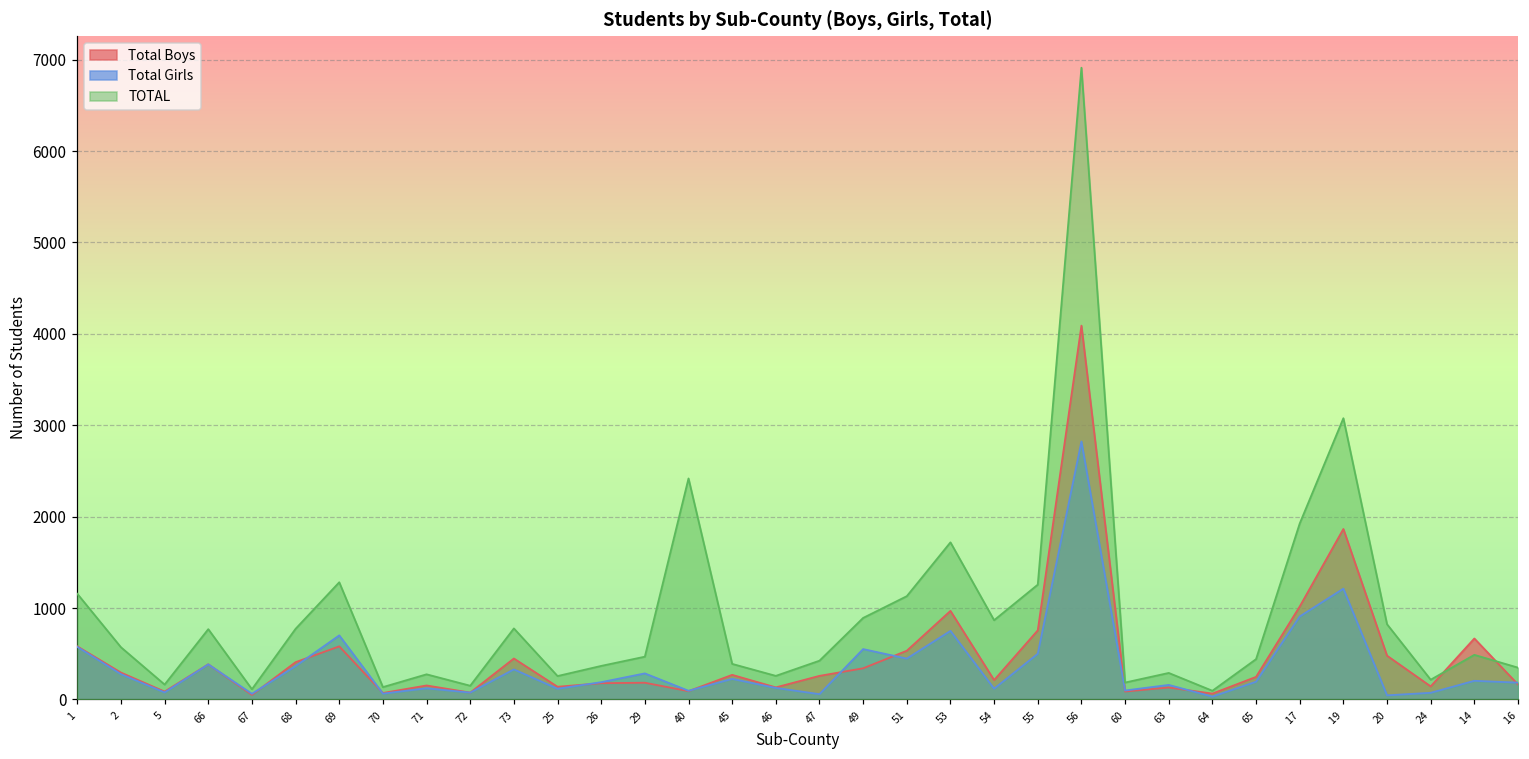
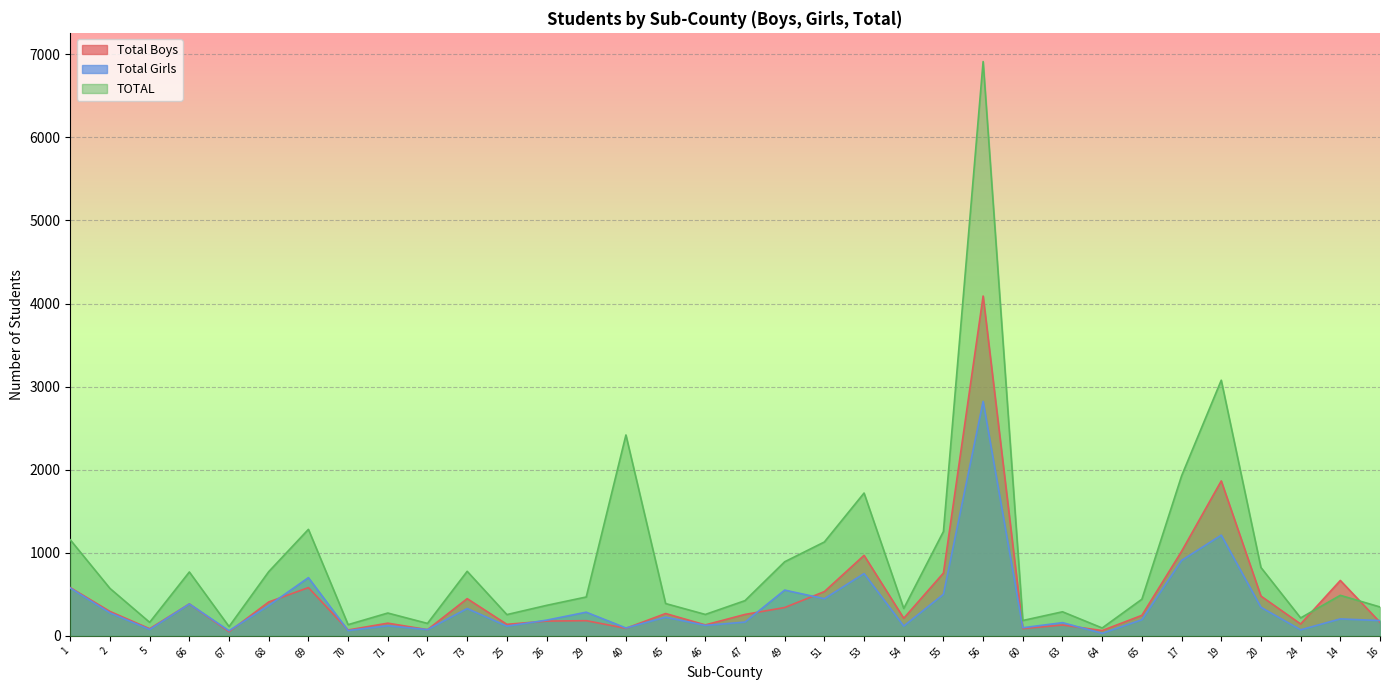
  {
    "Total Boys": {
      "68": 400,
      "69": 600,
      "73": 400,
      "29": 200,
      "45": 300,
      "47": 300,
      "49": 300,
      "51": 500,
      "53": 1000,
      "54": 200,
      "55": 800,
      "56": 4100,
      "64": 100,
      "65": 200,
      "17": 1000,
      "19": 1900,
      "20": 500,
      "24": 100,
      "14": 700
    },
    "Total Girls": {
      "68": 400,
      "69": 700,
      "73": 300,
      "29": 300,
      "45": 200,
-     "47": 100,
+     "47": 200,
      "49": 600,
      "51": 400,
      "53": 800,
      "54": 100,
      "55": 500,
      "56": 2800,
      "64": 0,
      "65": 200,
      "17": 900,
      "19": 1200,
-     "20": 0,
+     "20": 300,
      "24": 100,
      "14": 200
    },
    "TOTAL": {
      "1": 1200,
      "2": 600,
      "5": 200,
      "66": 800,
      "67": 100,
      "68": 800,
      "69": 1300,
      "70": 100,
      "71": 300,
      "72": 200,
      "73": 800,
      "25": 300,
      "26": 400,
      "29": 500,
      "40": 2400,
      "45": 400,
      "46": 300,
      "47": 400,
      "49": 900,
      "51": 1100,
      "53": 1700,
-     "54": 900,
+     "54": 300,
      "55": 1300,
      "56": 6900,
      "60": 200,
      "63": 300,
      "64": 100,
      "65": 400,
      "17": 1900,
      "19": 3100,
      "20": 800,
      "24": 200,
      "14": 500,
      "16": 300
    }
  }
